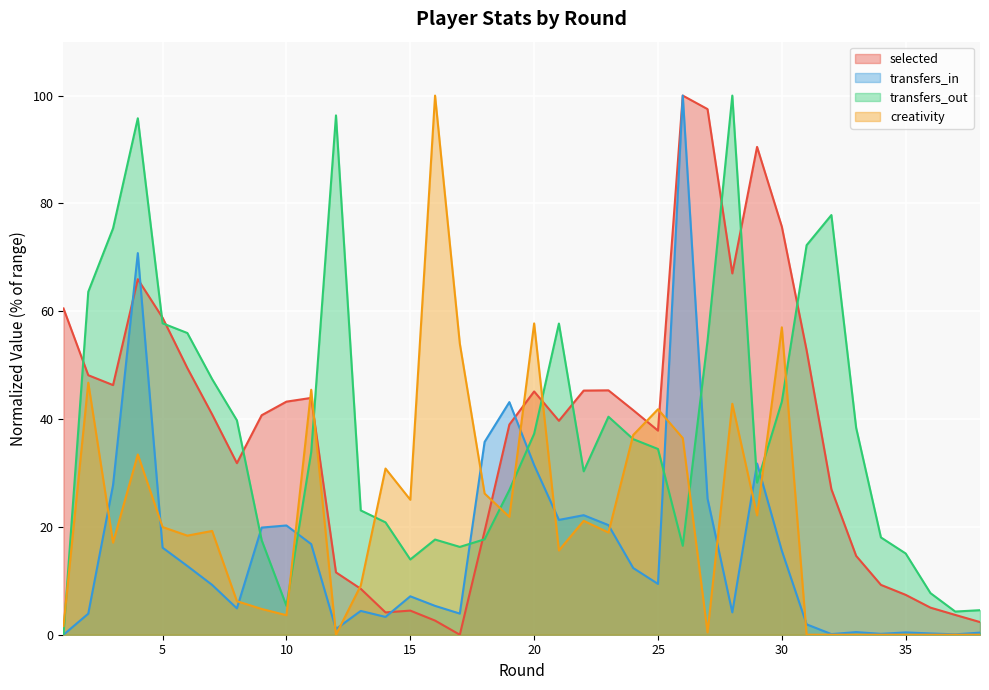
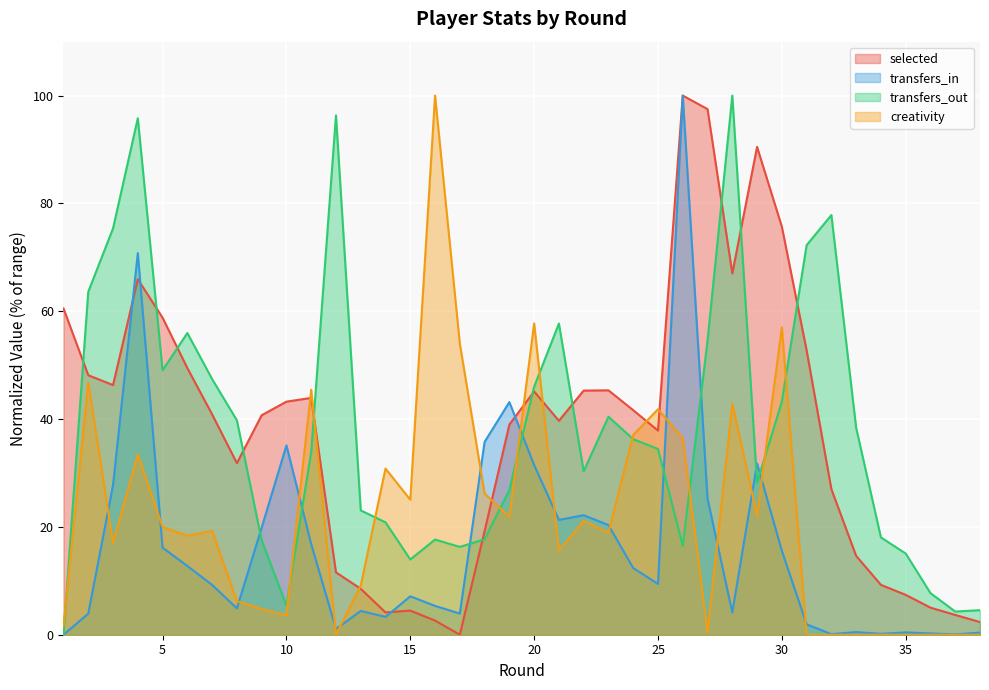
  {
    "transfers_in": {
      "5": 16,
-     "10": 20,
+     "10": 35,
      "15": 7,
      "20": 31,
      "25": 9,
      "30": 16
    },
    "transfers_out": {
-     "5": 58,
+     "5": 49,
      "10": 5,
      "15": 14,
-     "20": 37,
+     "20": 46,
      "25": 34,
      "30": 43,
      "35": 15
    }
  }
